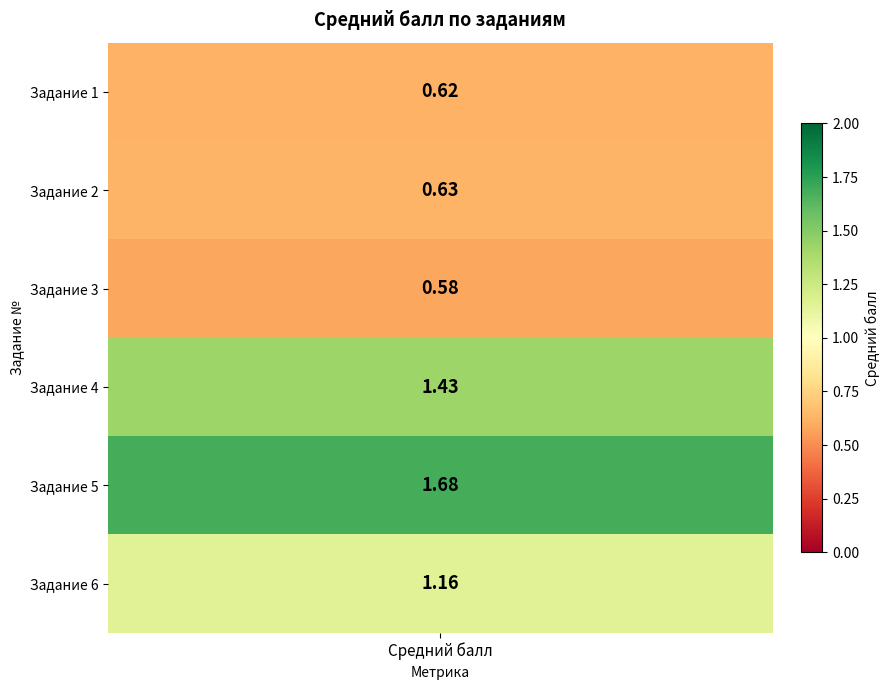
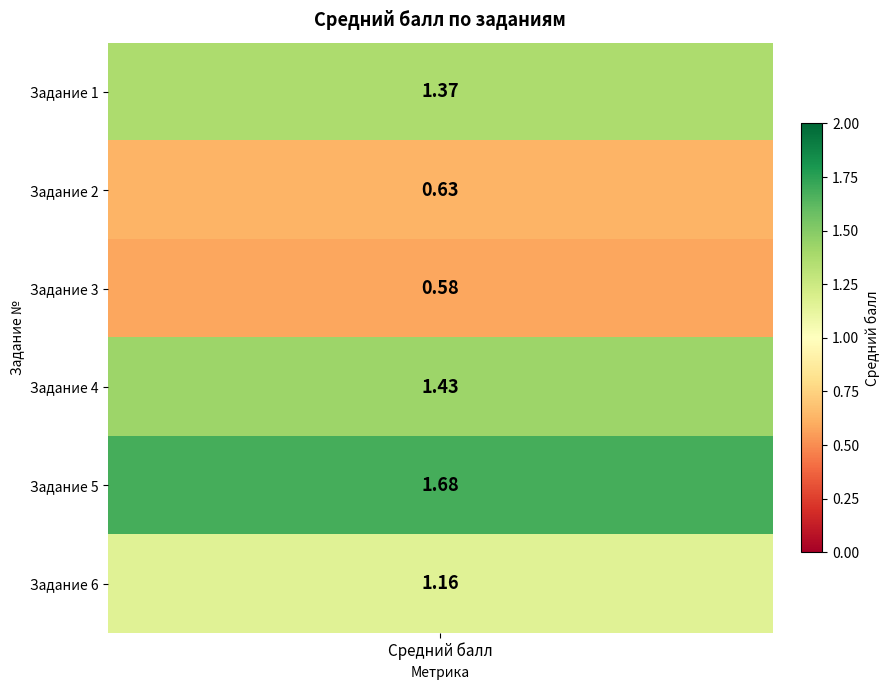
  {
    "Задание 1": {
-     "Средний балл": 0.62
+     "Средний балл": 1.37
    },
    "Задание 2": {
      "Средний балл": 0.63
    },
    "Задание 3": {
      "Средний балл": 0.58
    },
    "Задание 4": {
      "Средний балл": 1.43
    },
    "Задание 5": {
      "Средний балл": 1.68
    },
    "Задание 6": {
      "Средний балл": 1.16
    }
  }
